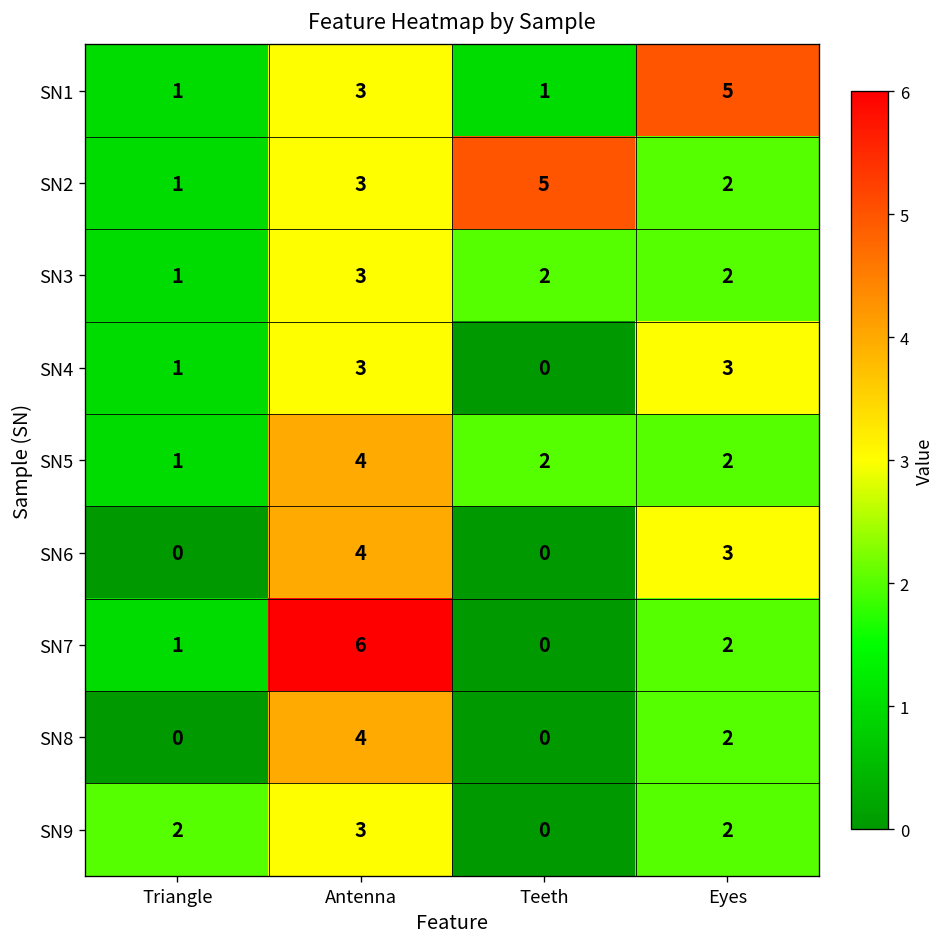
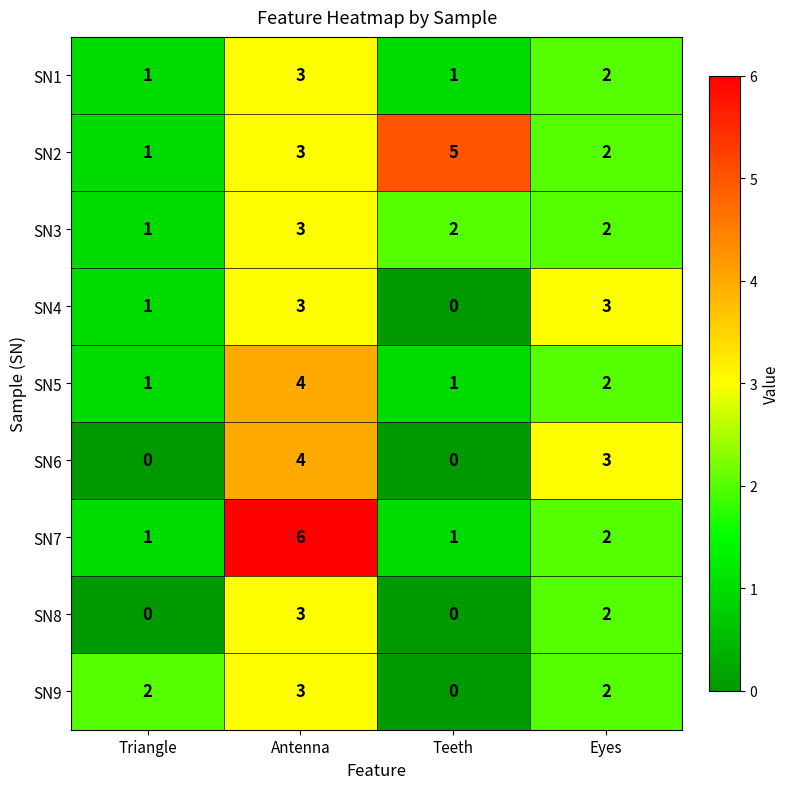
  {
    "SN1": {
      "Triangle": 1,
      "Antenna": 3,
      "Teeth": 1,
-     "Eyes": 5
+     "Eyes": 2
    },
    "SN2": {
      "Triangle": 1,
      "Antenna": 3,
      "Teeth": 5,
      "Eyes": 2
    },
    "SN3": {
      "Triangle": 1,
      "Antenna": 3,
      "Teeth": 2,
      "Eyes": 2
    },
    "SN4": {
      "Triangle": 1,
      "Antenna": 3,
      "Teeth": 0,
      "Eyes": 3
    },
    "SN5": {
      "Triangle": 1,
      "Antenna": 4,
-     "Teeth": 2,
+     "Teeth": 1,
      "Eyes": 2
    },
    "SN6": {
      "Triangle": 0,
      "Antenna": 4,
      "Teeth": 0,
      "Eyes": 3
    },
    "SN7": {
      "Triangle": 1,
      "Antenna": 6,
-     "Teeth": 0,
+     "Teeth": 1,
      "Eyes": 2
    },
    "SN8": {
      "Triangle": 0,
-     "Antenna": 4,
+     "Antenna": 3,
      "Teeth": 0,
      "Eyes": 2
    },
    "SN9": {
      "Triangle": 2,
      "Antenna": 3,
      "Teeth": 0,
      "Eyes": 2
    }
  }
